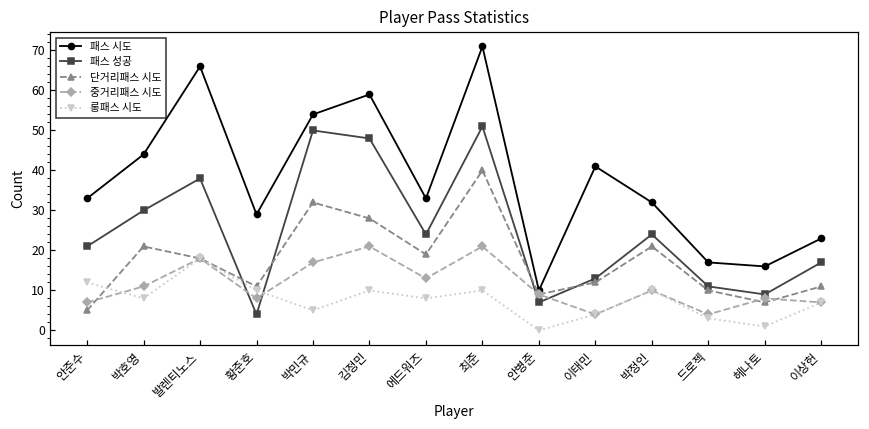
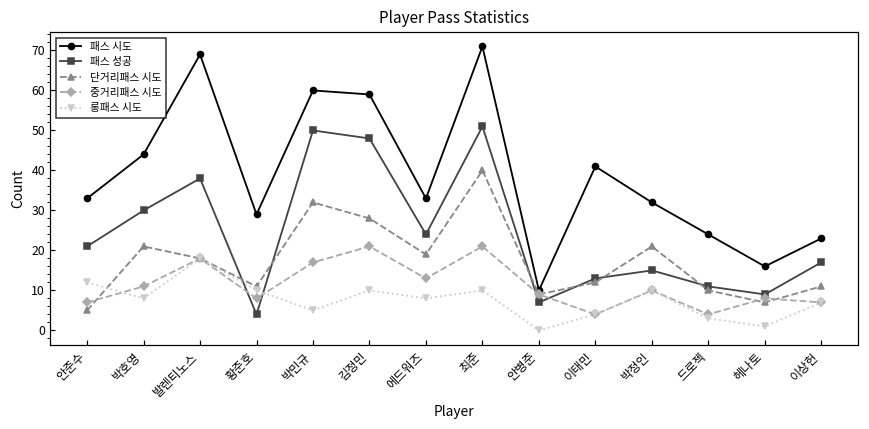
  {
    "패스 시도": {
      "안준수": 33,
      "박호영": 44,
-     "발렌티노스": 66,
+     "발렌티노스": 69,
      "황준호": 29,
-     "박민규": 54,
+     "박민규": 60,
      "김정민": 59,
      "에드워즈": 33,
      "최준": 71,
      "안병준": 10,
      "이태민": 41,
      "박정인": 32,
-     "드로젝": 17,
+     "드로젝": 24,
      "헤나토": 16,
      "이상헌": 23
    },
    "패스 성공": {
      "안준수": 21,
      "박호영": 30,
      "발렌티노스": 38,
      "황준호": 4,
      "박민규": 50,
      "김정민": 48,
      "에드워즈": 24,
      "최준": 51,
      "안병준": 7,
      "이태민": 13,
-     "박정인": 24,
+     "박정인": 15,
      "드로젝": 11,
      "헤나토": 9,
      "이상헌": 17
    }
  }
